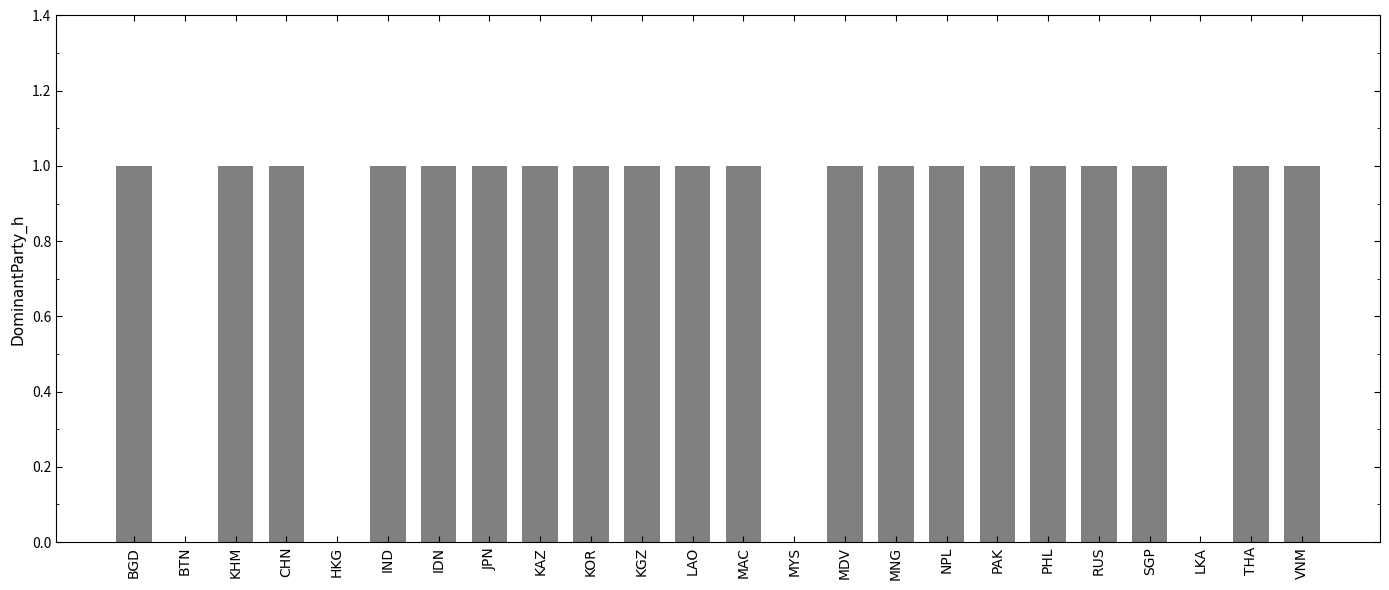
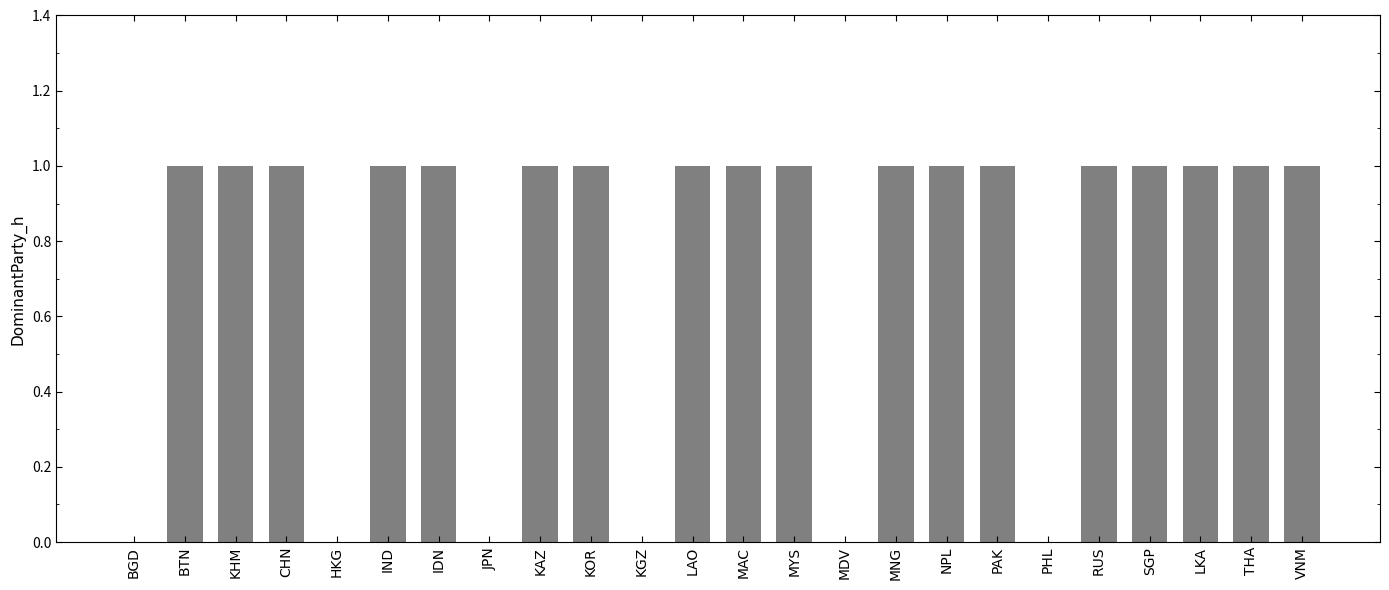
  {
-   "BGD": 1,
-   "BTN": 0,
+   "BGD": 0,
+   "BTN": 1,
    "KHM": 1,
    "CHN": 1,
    "HKG": 0,
    "IND": 1,
    "IDN": 1,
-   "JPN": 1,
+   "JPN": 0,
    "KAZ": 1,
    "KOR": 1,
-   "KGZ": 1,
+   "KGZ": 0,
    "LAO": 1,
    "MAC": 1,
-   "MYS": 0,
-   "MDV": 1,
+   "MYS": 1,
+   "MDV": 0,
    "MNG": 1,
    "NPL": 1,
    "PAK": 1,
-   "PHL": 1,
+   "PHL": 0,
    "RUS": 1,
    "SGP": 1,
-   "LKA": 0,
+   "LKA": 1,
    "THA": 1,
    "VNM": 1
  }
